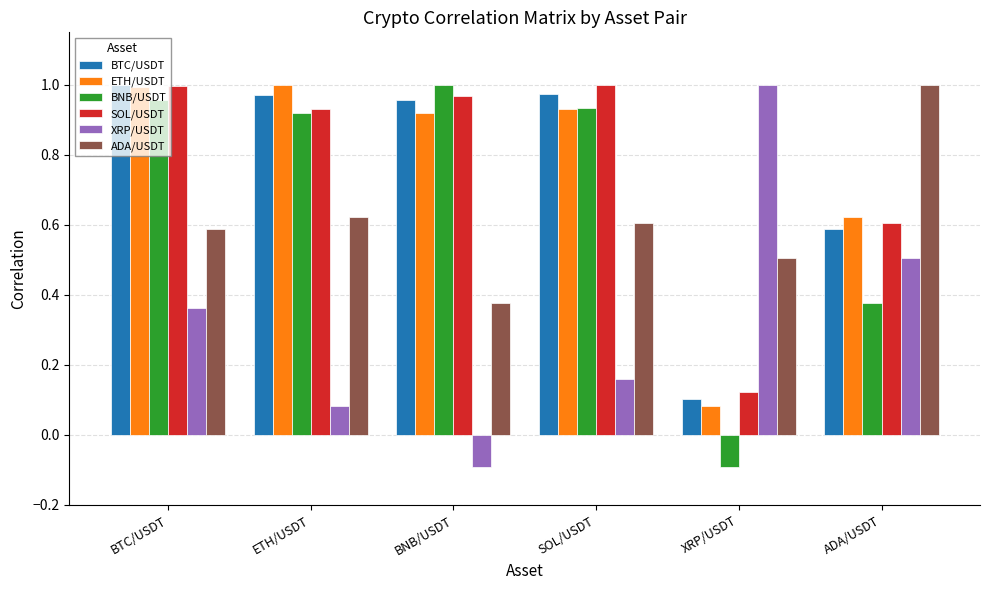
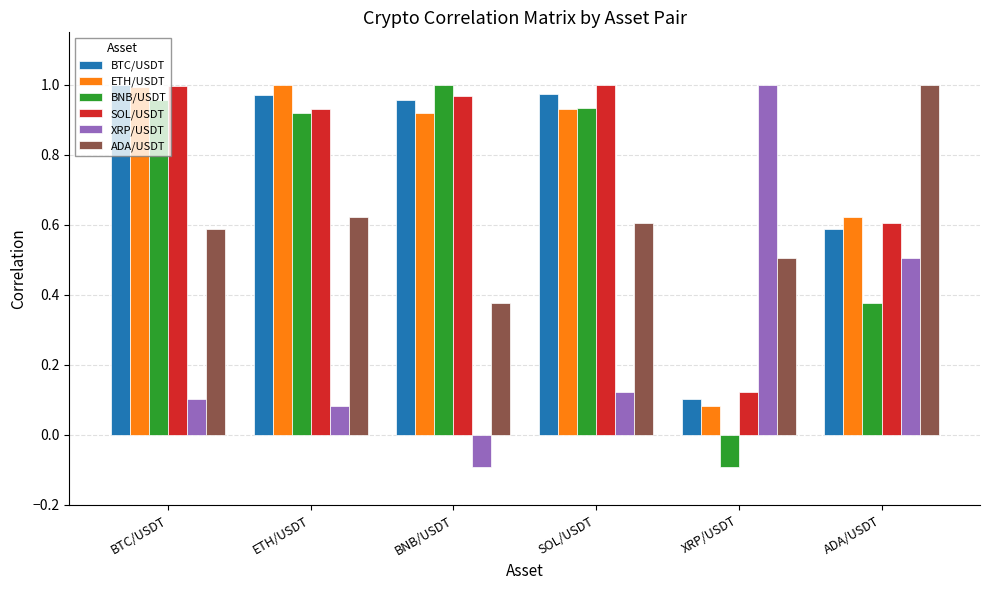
  {
    "BTC/USDT": {
      "ETH/USDT": 0.97,
      "BNB/USDT": 0.96,
      "SOL/USDT": 0.97,
      "XRP/USDT": 0.10,
      "ADA/USDT": 0.59
    },
    "ETH/USDT": {
      "ETH/USDT": 1.00,
      "BNB/USDT": 0.92,
      "SOL/USDT": 0.93,
      "XRP/USDT": 0.08,
      "ADA/USDT": 0.62
    },
    "BNB/USDT": {
      "ETH/USDT": 0.92,
      "BNB/USDT": 1.00,
      "SOL/USDT": 0.93,
      "XRP/USDT": -0.09,
      "ADA/USDT": 0.38
    },
    "SOL/USDT": {
      "BTC/USDT": 1.00,
      "ETH/USDT": 0.93,
      "BNB/USDT": 0.97,
      "SOL/USDT": 1.00,
      "XRP/USDT": 0.12,
      "ADA/USDT": 0.61
    },
    "XRP/USDT": {
-     "BTC/USDT": 0.36,
+     "BTC/USDT": 0.10,
      "ETH/USDT": 0.08,
      "BNB/USDT": -0.09,
-     "SOL/USDT": 0.16,
+     "SOL/USDT": 0.12,
      "XRP/USDT": 1.00,
      "ADA/USDT": 0.51
    },
    "ADA/USDT": {
      "BTC/USDT": 0.59,
      "ETH/USDT": 0.62,
      "BNB/USDT": 0.38,
      "SOL/USDT": 0.61,
      "XRP/USDT": 0.51,
      "ADA/USDT": 1.00
    }
  }
